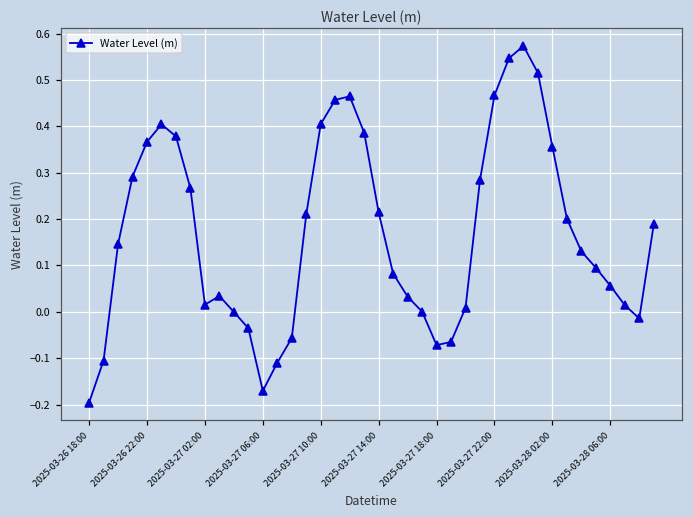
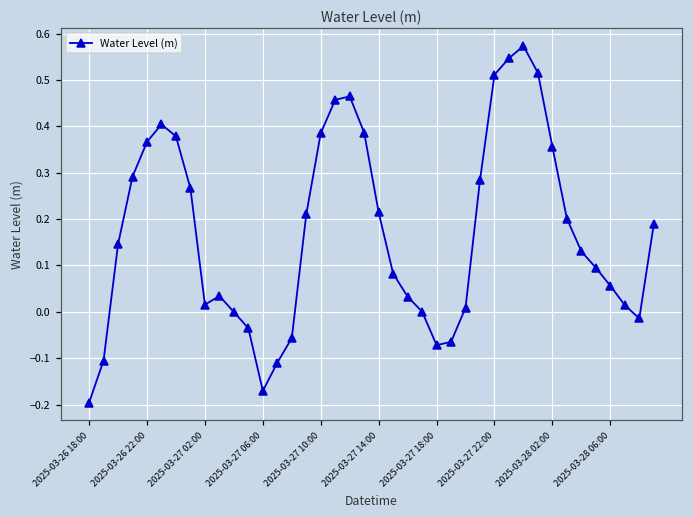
  {
    "2025-03-26 18:00": -0.20,
    "2025-03-26 22:00": 0.37,
    "2025-03-27 02:00": 0.02,
    "2025-03-27 06:00": -0.17,
-   "2025-03-27 10:00": 0.40,
+   "2025-03-27 10:00": 0.39,
    "2025-03-27 14:00": 0.21,
    "2025-03-27 18:00": -0.07,
-   "2025-03-27 22:00": 0.47,
+   "2025-03-27 22:00": 0.51,
    "2025-03-28 02:00": 0.36,
    "2025-03-28 06:00": 0.06
  }
